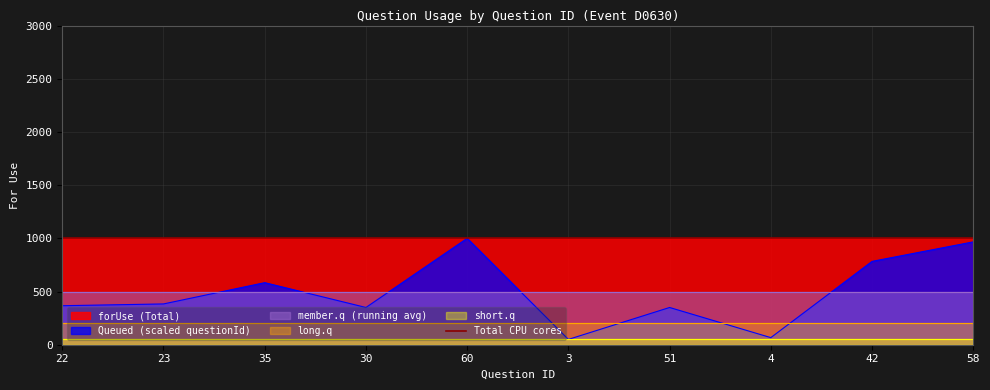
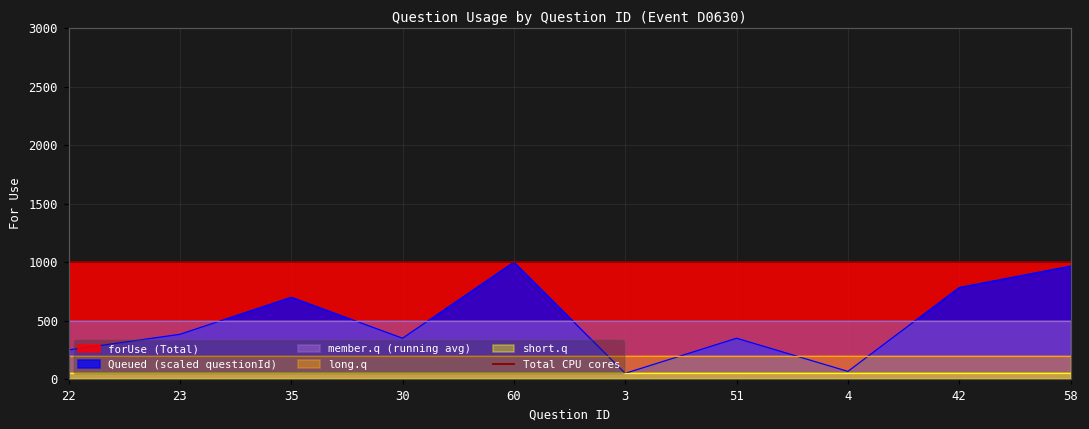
  {
    "forUse (Total)": {
      "22": 1000,
      "23": 1000,
      "35": 1000,
      "30": 1000,
      "3": 1000,
      "51": 1000,
      "4": 1000,
      "42": 1000,
      "58": 1000
    },
    "Queued (scaled questionId)": {
-     "22": 370,
+     "22": 250,
      "23": 380,
-     "35": 580,
+     "35": 700,
      "51": 350,
      "42": 780,
      "58": 970
    },
    "member.q (running avg)": {
      "22": 500,
      "23": 500,
      "35": 500,
      "30": 500,
      "60": 500,
      "3": 500,
      "51": 500,
      "4": 500,
      "42": 500,
      "58": 500
    }
  }
